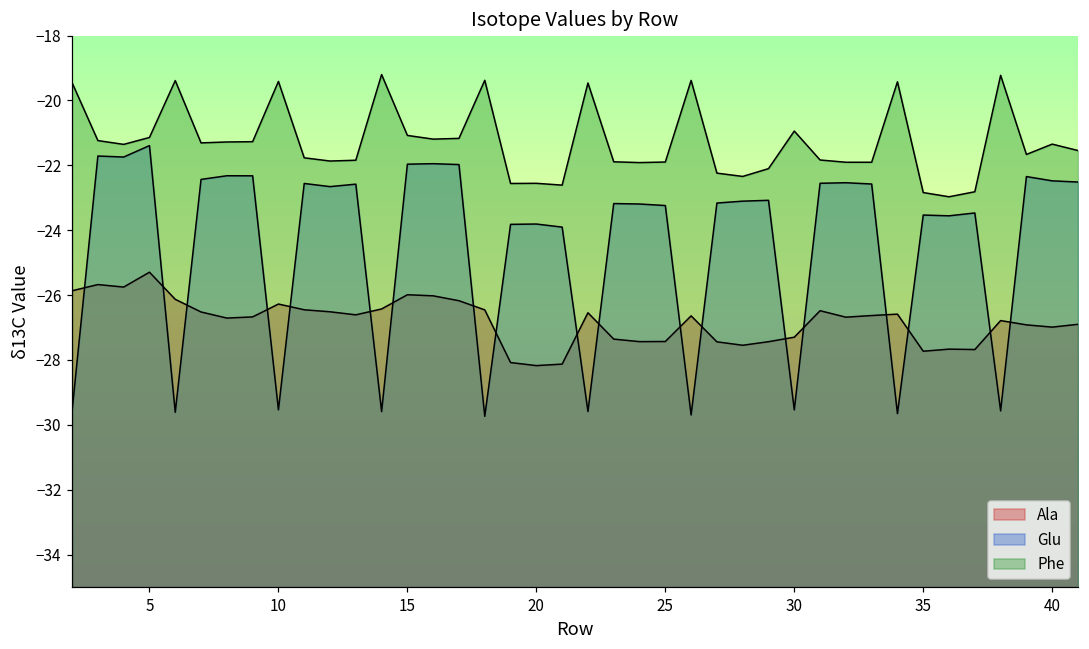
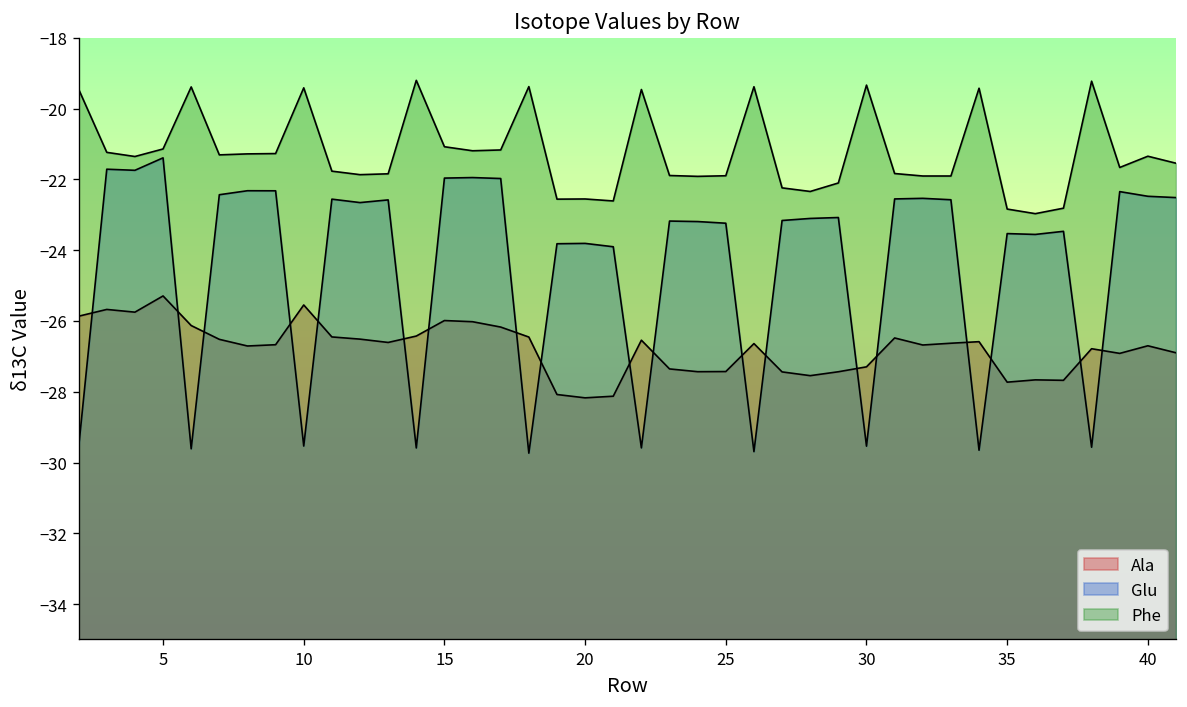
  {
    "Ala": {
      "5": -25.3,
-     "10": -26.3,
+     "10": -25.5,
      "15": -26.0,
      "20": -28.2,
      "25": -27.4,
      "30": -27.3,
      "35": -27.7,
-     "40": -27.0
+     "40": -26.7
    },
    "Glu": {
      "5": -21.4,
      "10": -29.5,
      "15": -22.0,
      "20": -23.8,
      "25": -23.2,
      "30": -29.5,
      "35": -23.5,
      "40": -22.5
    },
    "Phe": {
      "5": -21.1,
      "10": -19.4,
      "15": -21.1,
      "20": -22.6,
      "25": -21.9,
-     "30": -20.9,
+     "30": -19.3,
      "35": -22.8,
      "40": -21.3
    }
  }
